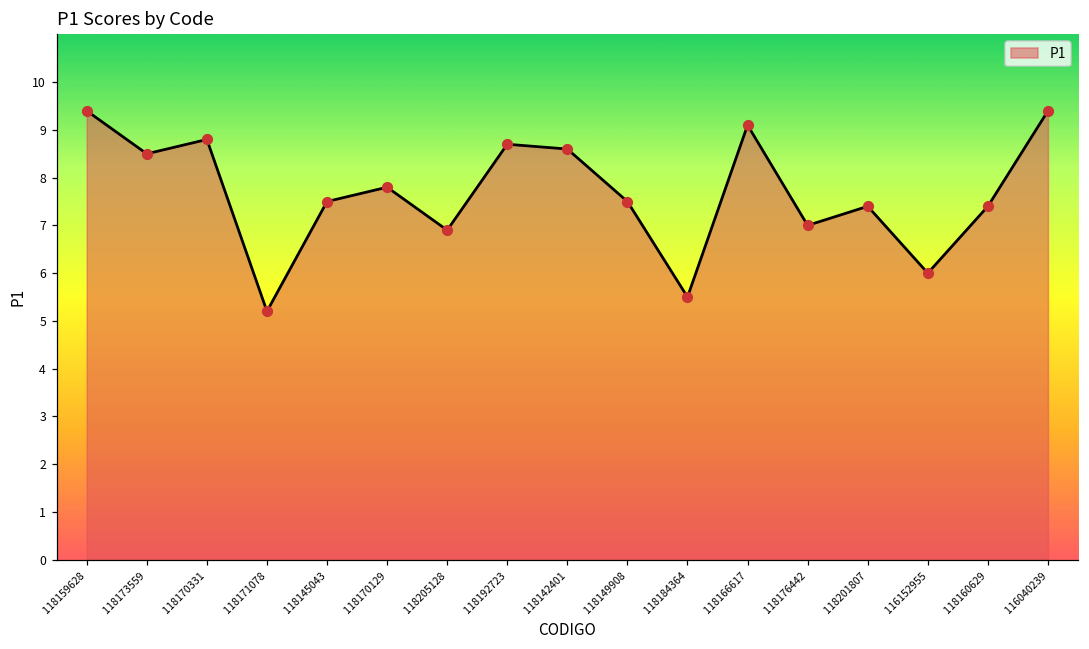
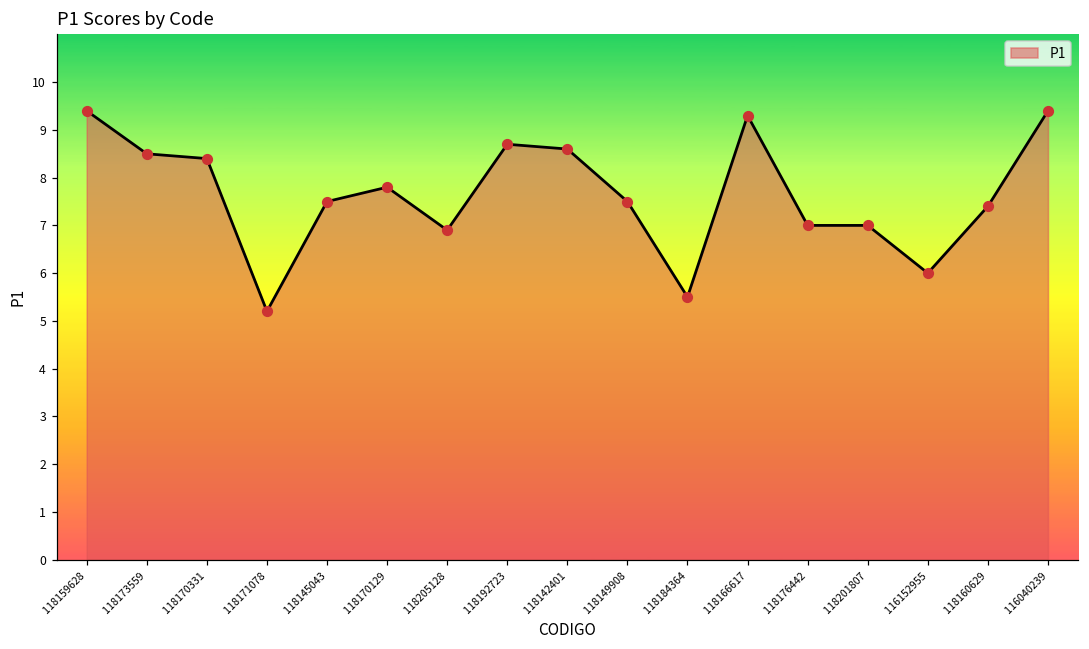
  {
    "118159628": 9.4,
    "118173559": 8.5,
-   "118170331": 8.8,
+   "118170331": 8.4,
    "118171078": 5.2,
    "118145043": 7.5,
    "118170129": 7.8,
    "118205128": 6.9,
    "118192723": 8.7,
    "118142401": 8.6,
    "118149908": 7.5,
    "118184364": 5.5,
-   "118166617": 9.1,
+   "118166617": 9.3,
    "118176442": 7.0,
-   "118201807": 7.4,
+   "118201807": 7.0,
    "116152955": 6.0,
    "118160629": 7.4,
    "116040239": 9.4
  }
